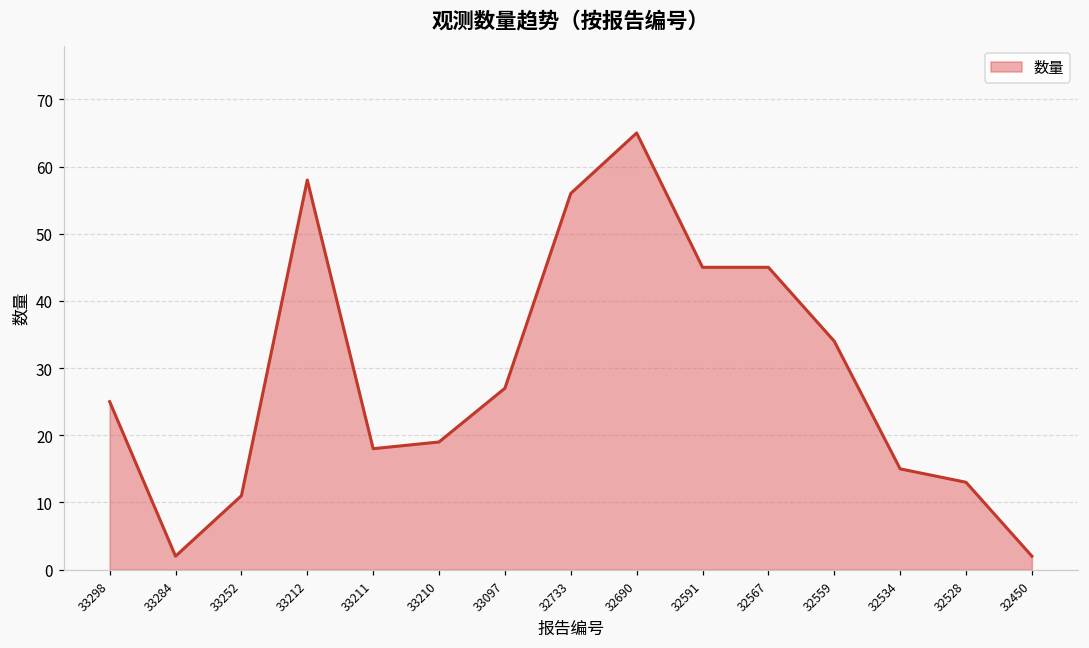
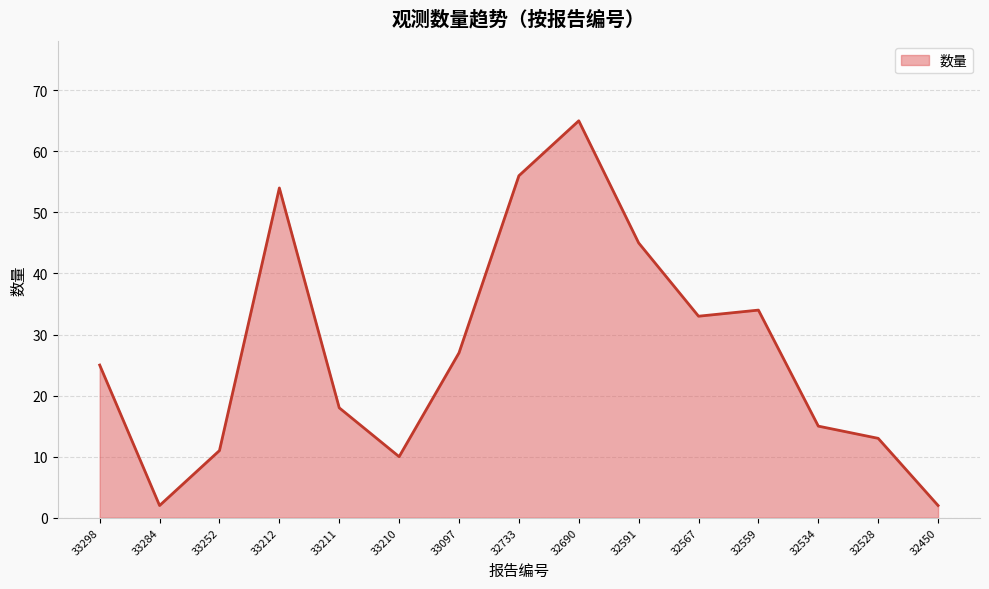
  {
    "33298": 25,
    "33284": 2,
    "33252": 11,
-   "33212": 58,
+   "33212": 54,
    "33211": 18,
-   "33210": 19,
+   "33210": 10,
    "33097": 27,
    "32733": 56,
    "32690": 65,
    "32591": 45,
-   "32567": 45,
+   "32567": 33,
    "32559": 34,
    "32534": 15,
    "32528": 13,
    "32450": 2
  }
